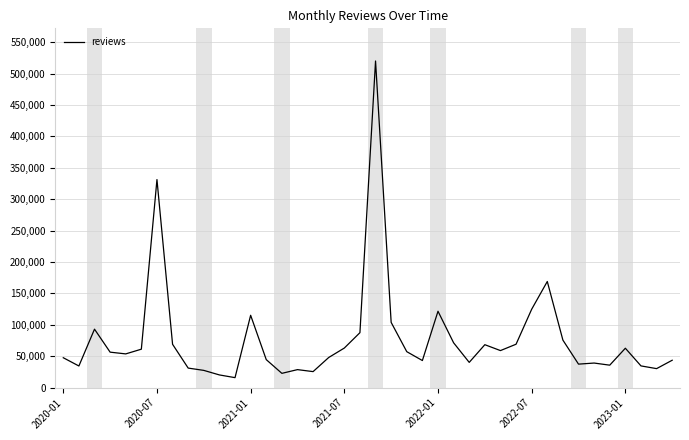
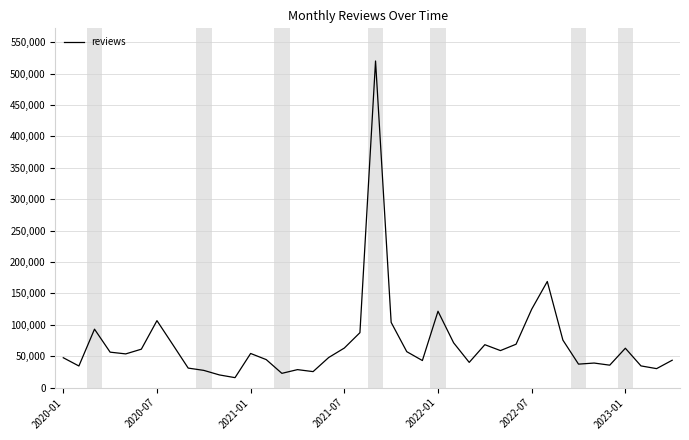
  {
    "2020-01": "50,000",
-   "2020-07": "330,000",
-   "2021-01": "120,000",
+   "2020-07": "110,000",
+   "2021-01": "50,000",
    "2021-07": "60,000",
    "2022-01": "120,000",
    "2022-07": "120,000",
    "2023-01": "60,000"
  }
